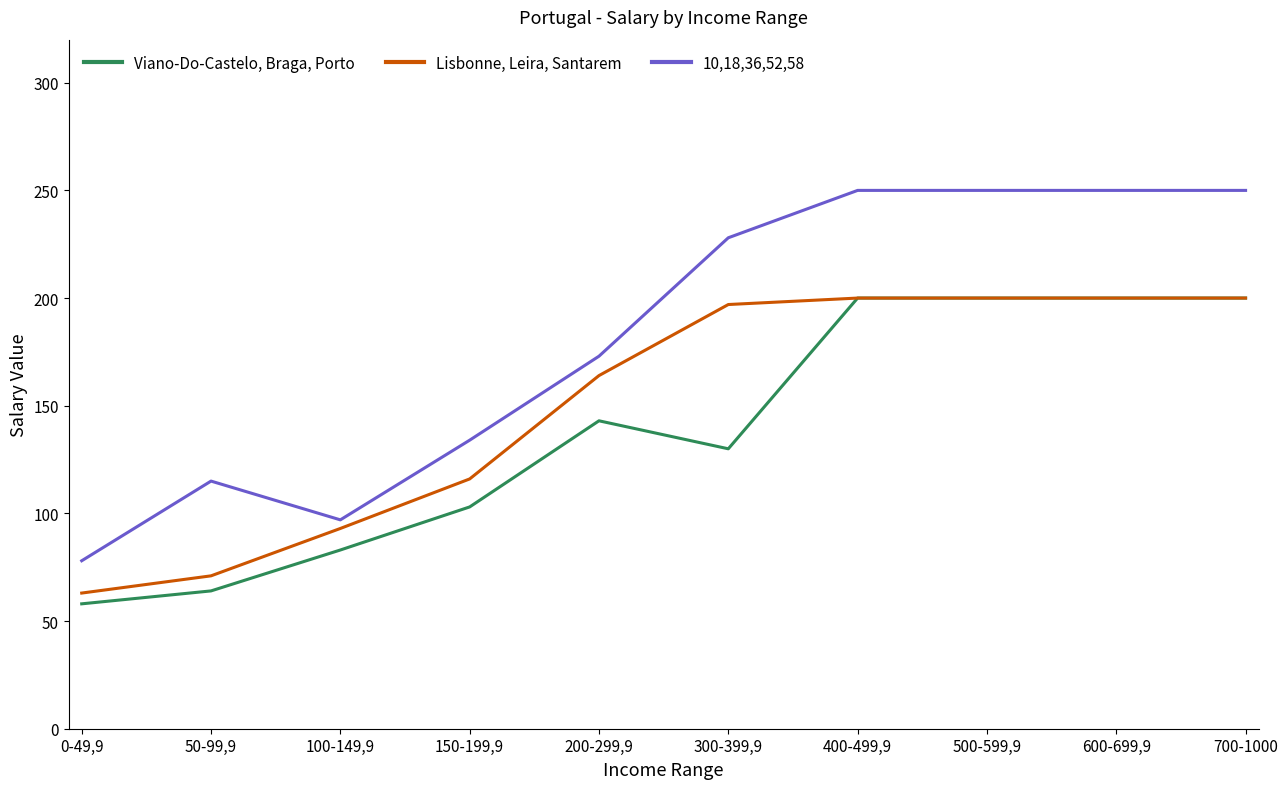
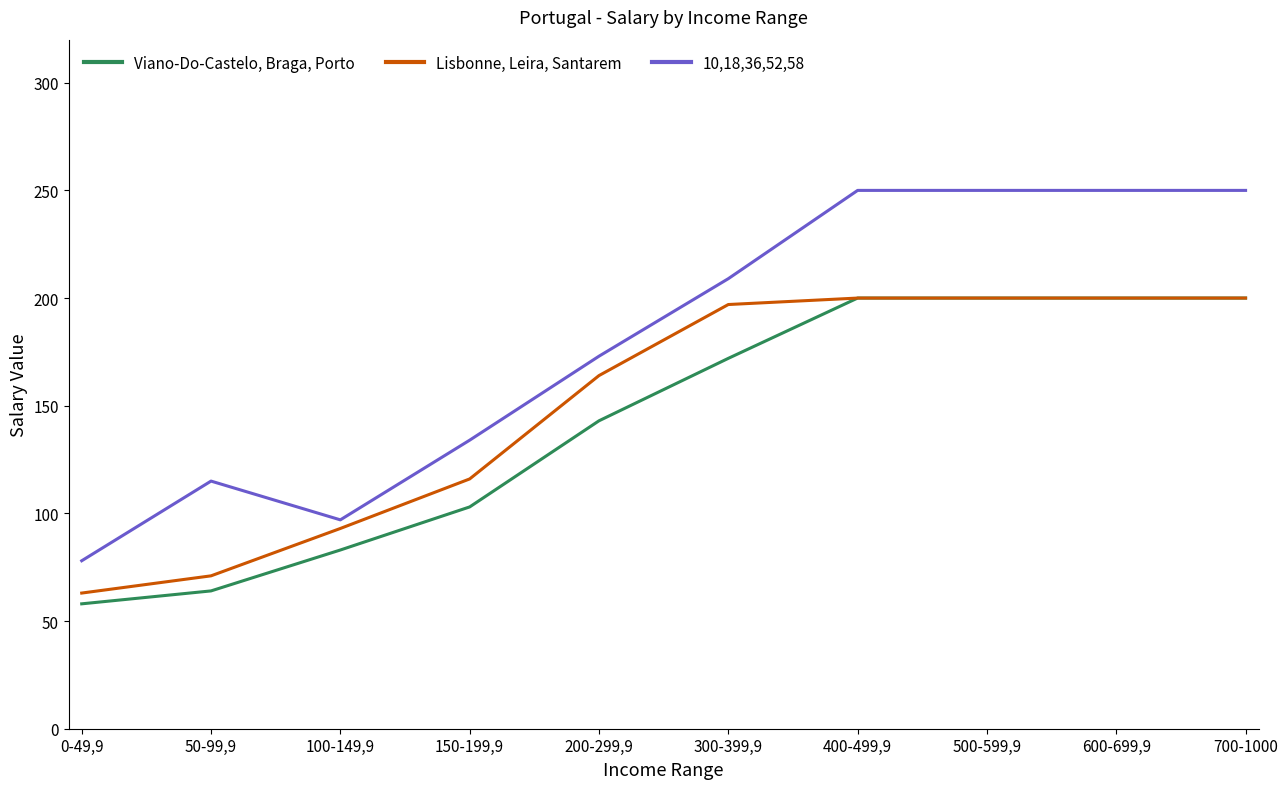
  {
    "Viano-Do-Castelo, Braga, Porto": {
      "0-49,9": 58,
      "50-99,9": 64,
      "100-149,9": 83,
      "150-199,9": 103,
      "200-299,9": 143,
-     "300-399,9": 130
+     "300-399,9": 172
    },
    "Lisbonne, Leira, Santarem": {
      "0-49,9": 63,
      "50-99,9": 71,
      "100-149,9": 93,
      "150-199,9": 116,
      "200-299,9": 164,
      "300-399,9": 197
    },
    "10,18,36,52,58": {
      "0-49,9": 78,
      "50-99,9": 115,
      "100-149,9": 97,
      "150-199,9": 134,
      "200-299,9": 173,
-     "300-399,9": 228,
+     "300-399,9": 209,
      "400-499,9": 250,
      "500-599,9": 250,
      "600-699,9": 250,
      "700-1000": 250
    }
  }
